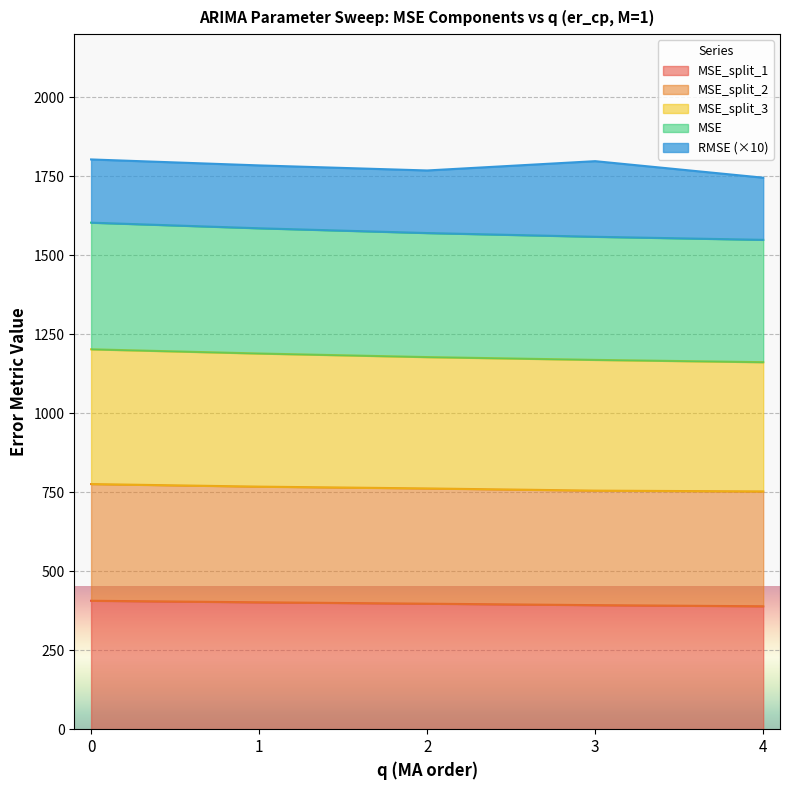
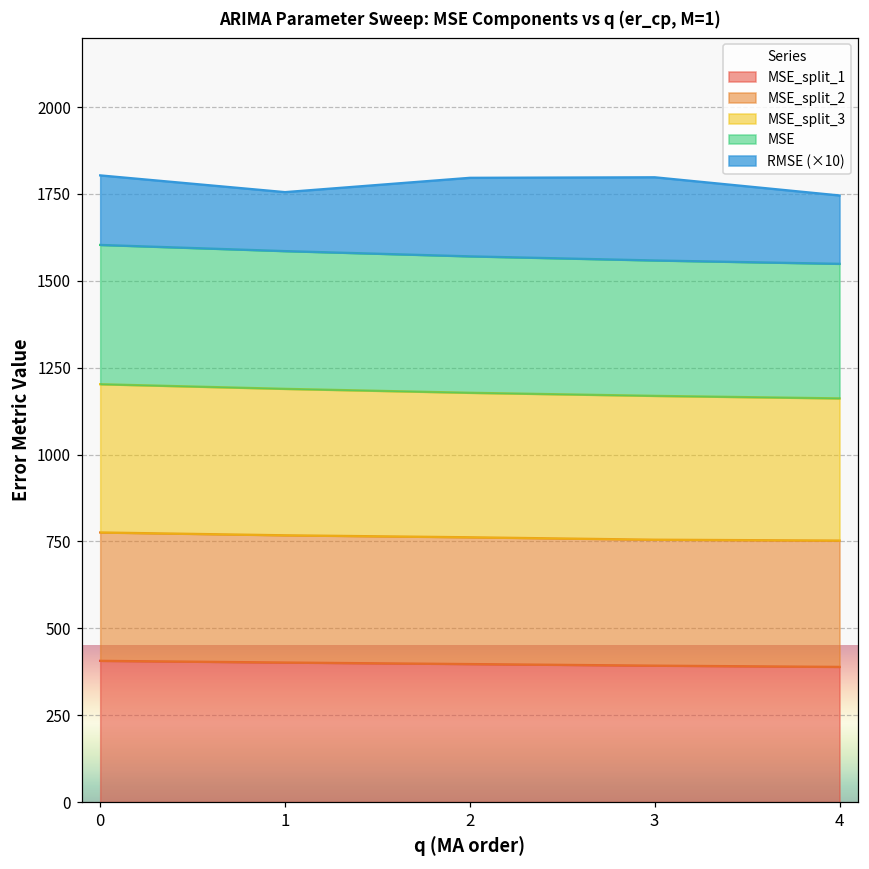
  {
    "MSE": {
      "0": 400,
      "1": 400,
      "2": 390,
      "3": 390,
      "4": 390
    },
    "RMSE (×10)": {
      "0": 200,
-     "1": 200,
-     "2": 200,
+     "1": 170,
+     "2": 230,
      "3": 240,
      "4": 200
    }
  }
